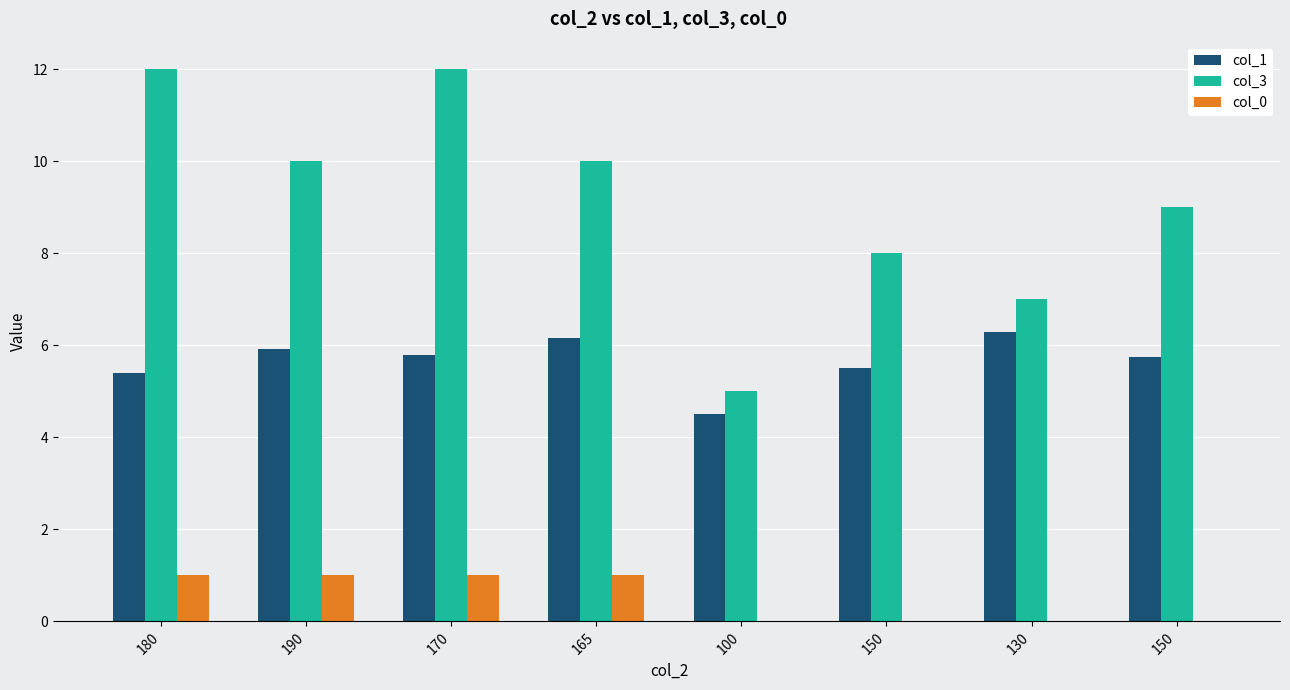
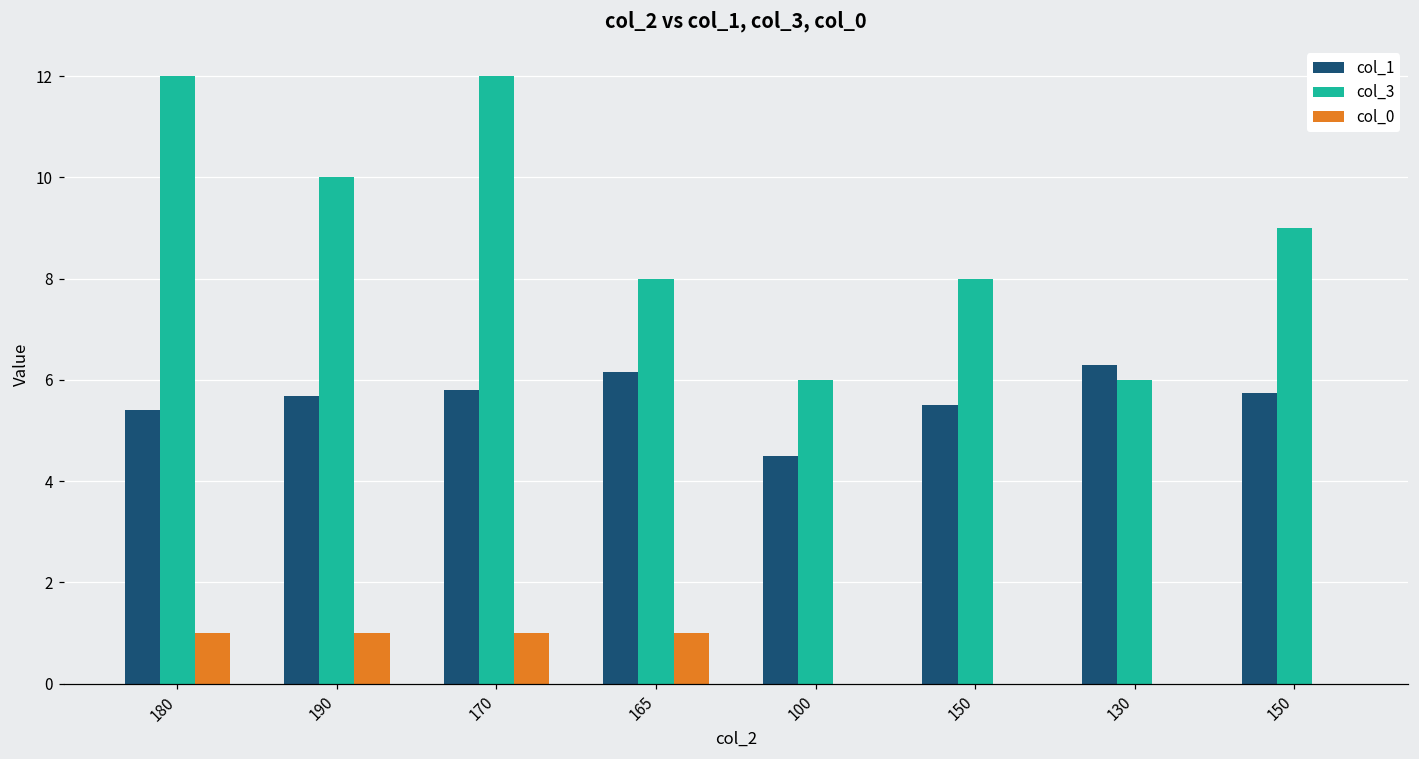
  {
    "col_1": {
      "180": 5.4,
-     "190": 5.9,
+     "190": 5.7,
      "170": 5.8,
      "165": 6.2,
      "100": 4.5,
      "130": 6.3
    },
    "col_3": {
      "180": 12,
      "190": 10,
      "170": 12,
-     "165": 10,
-     "100": 5,
-     "130": 7
+     "165": 8,
+     "100": 6,
+     "130": 6
    },
    "col_0": {
      "180": 1.0,
      "190": 1.0,
      "170": 1.0,
      "165": 1.0,
      "100": 0.0,
      "130": 0.0
    }
  }
